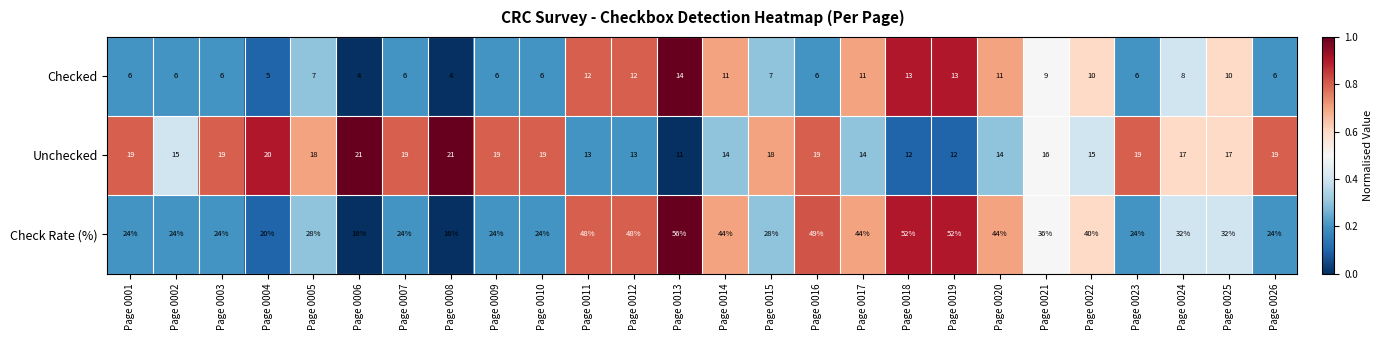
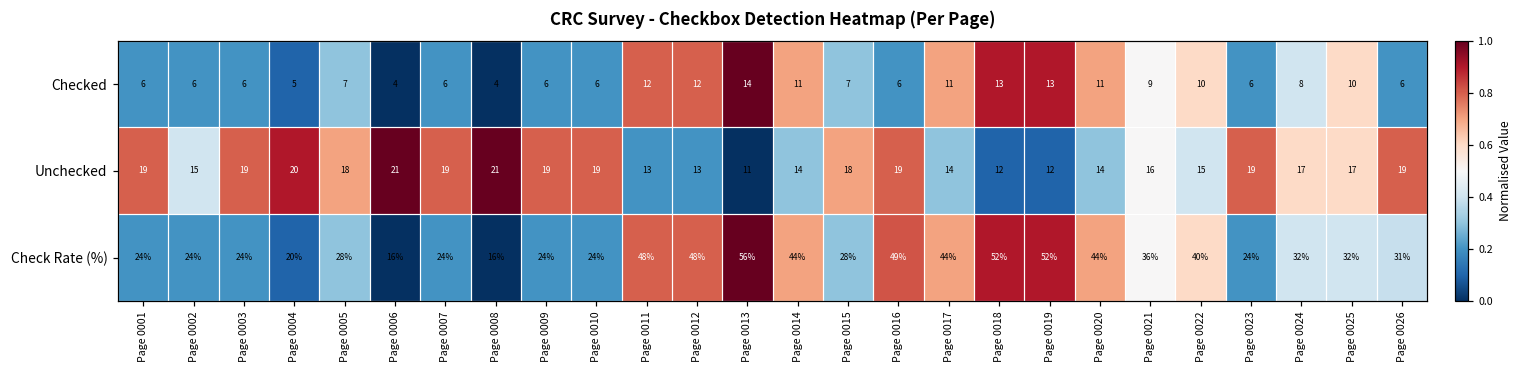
  {
    "Checked": {
      "Page 0001": "6",
      "Page 0002": "6",
      "Page 0003": "6",
      "Page 0004": "5",
      "Page 0005": "7",
      "Page 0006": "4",
      "Page 0007": "6",
      "Page 0008": "4",
      "Page 0009": "6",
      "Page 0010": "6",
      "Page 0011": "12",
      "Page 0012": "12",
      "Page 0013": "14",
      "Page 0014": "11",
      "Page 0015": "7",
      "Page 0016": "6",
      "Page 0017": "11",
      "Page 0018": "13",
      "Page 0019": "13",
      "Page 0020": "11",
      "Page 0021": "9",
      "Page 0022": "10",
      "Page 0023": "6",
      "Page 0024": "8",
      "Page 0025": "10",
      "Page 0026": "6"
    },
    "Unchecked": {
      "Page 0001": "19",
      "Page 0002": "15",
      "Page 0003": "19",
      "Page 0004": "20",
      "Page 0005": "18",
      "Page 0006": "21",
      "Page 0007": "19",
      "Page 0008": "21",
      "Page 0009": "19",
      "Page 0010": "19",
      "Page 0011": "13",
      "Page 0012": "13",
      "Page 0013": "11",
      "Page 0014": "14",
      "Page 0015": "18",
      "Page 0016": "19",
      "Page 0017": "14",
      "Page 0018": "12",
      "Page 0019": "12",
      "Page 0020": "14",
      "Page 0021": "16",
      "Page 0022": "15",
      "Page 0023": "19",
      "Page 0024": "17",
      "Page 0025": "17",
      "Page 0026": "19"
    },
    "Check Rate (%)": {
      "Page 0001": "24%",
      "Page 0002": "24%",
      "Page 0003": "24%",
      "Page 0004": "20%",
      "Page 0005": "28%",
      "Page 0006": "16%",
      "Page 0007": "24%",
      "Page 0008": "16%",
      "Page 0009": "24%",
      "Page 0010": "24%",
      "Page 0011": "48%",
      "Page 0012": "48%",
      "Page 0013": "56%",
      "Page 0014": "44%",
      "Page 0015": "28%",
      "Page 0016": "49%",
      "Page 0017": "44%",
      "Page 0018": "52%",
      "Page 0019": "52%",
      "Page 0020": "44%",
      "Page 0021": "36%",
      "Page 0022": "40%",
      "Page 0023": "24%",
      "Page 0024": "32%",
      "Page 0025": "32%",
-     "Page 0026": "24%"
+     "Page 0026": "31%"
    }
  }
